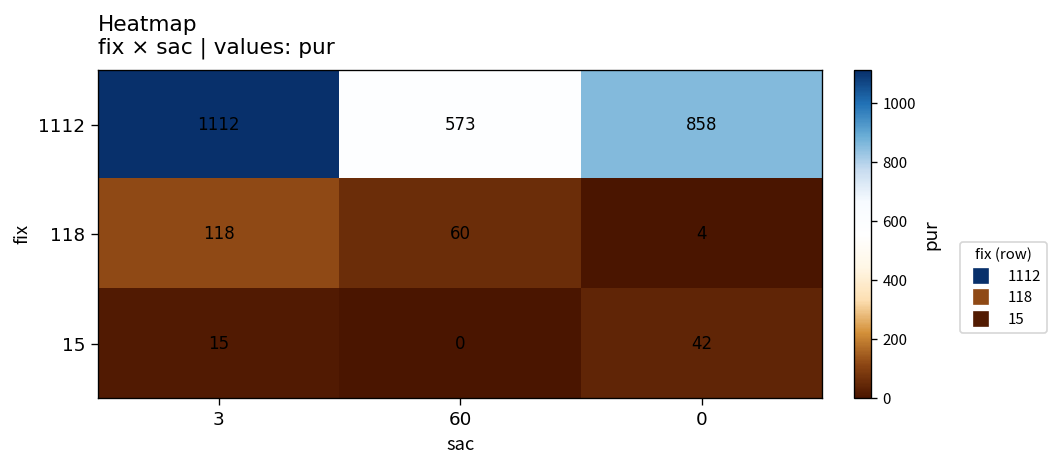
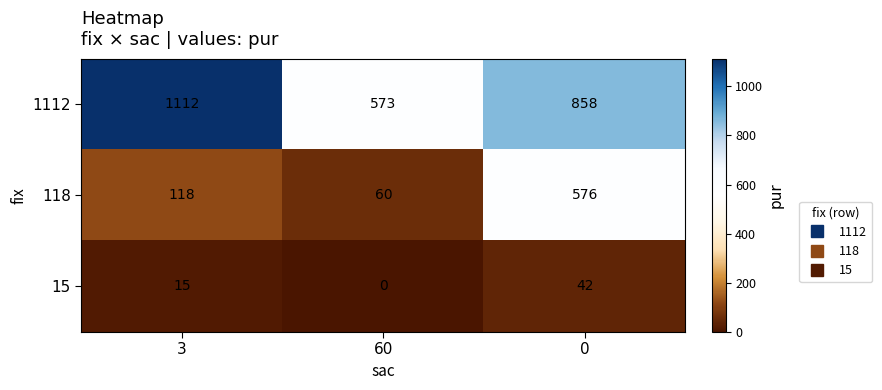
  {
    "1112": {
      "3": 1112,
      "60": 573,
      "0": 858
    },
    "118": {
      "3": 118,
      "60": 60,
-     "0": 4
+     "0": 576
    },
    "15": {
      "3": 15,
      "60": 0,
      "0": 42
    }
  }
